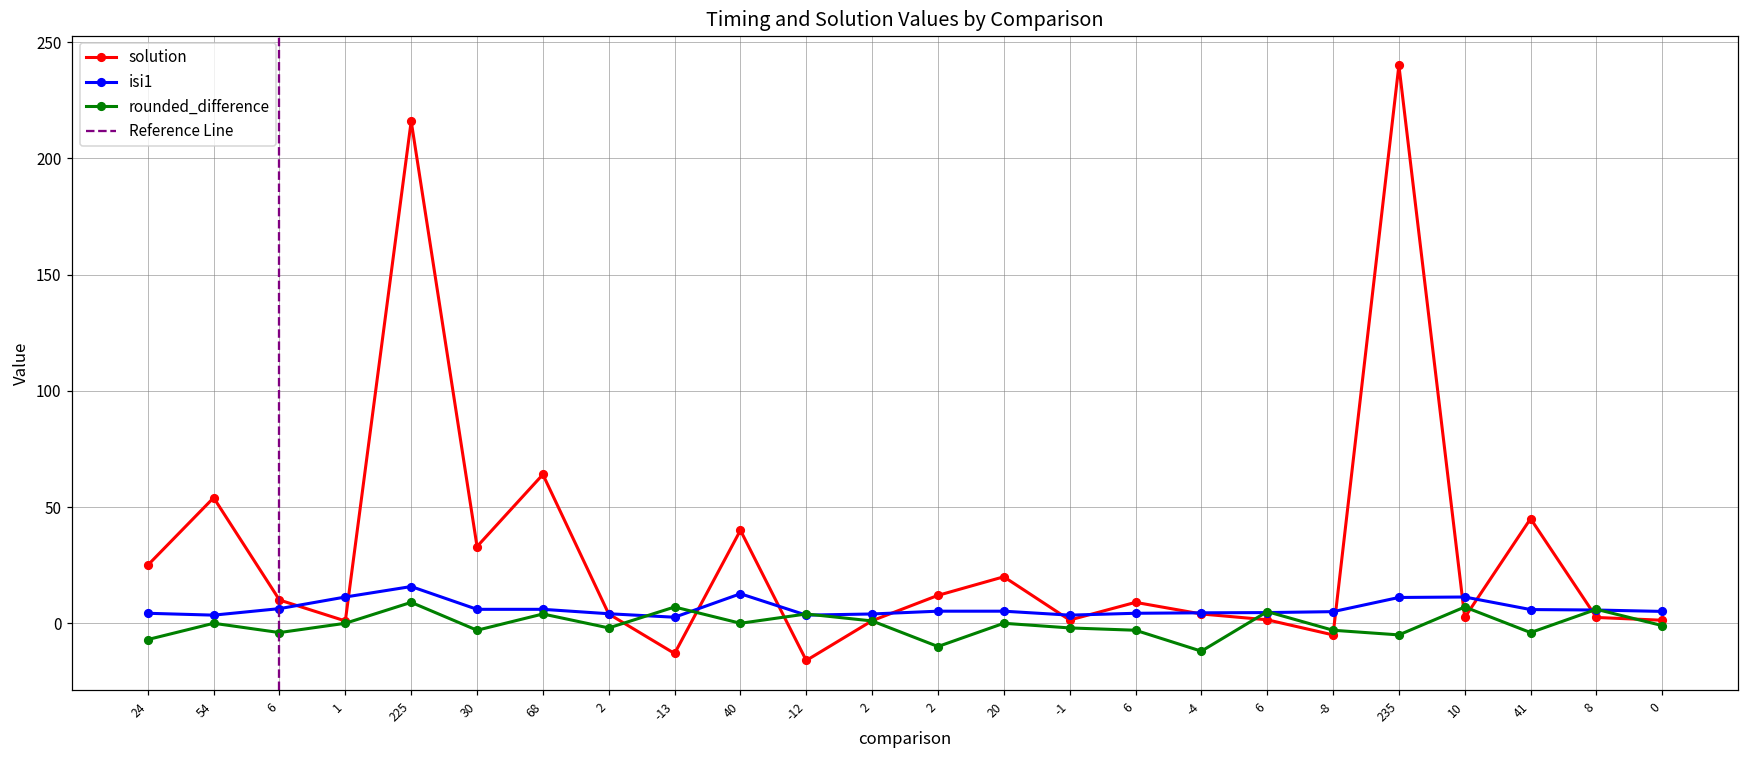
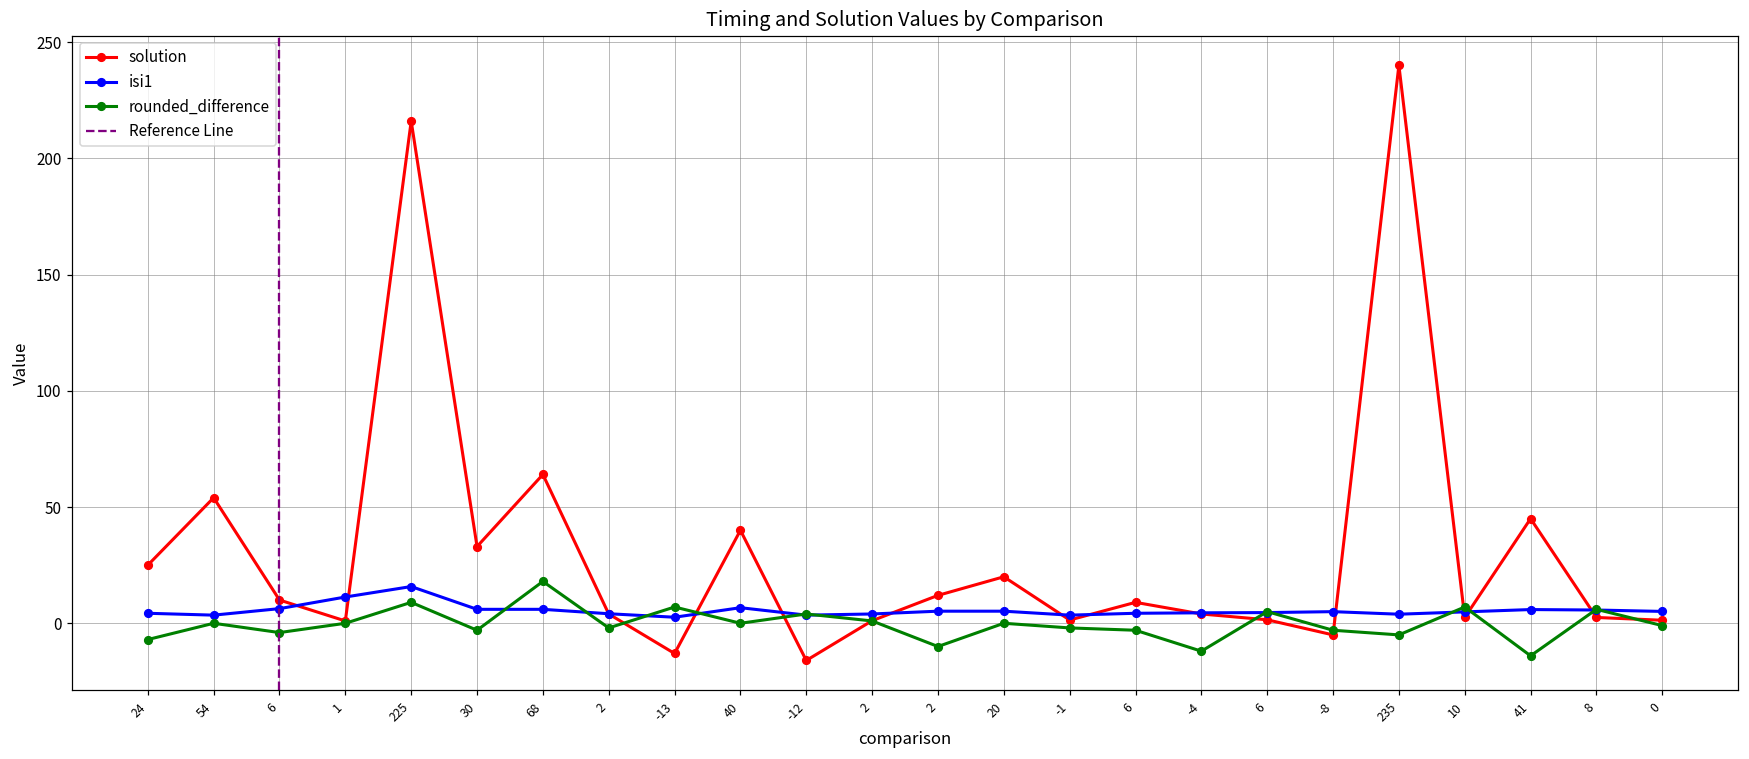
  {
    "solution": {
      "24": 25,
      "54": 54,
      "225": 216,
      "30": 33,
      "68": 64,
      "-13": -13,
      "40": 40,
      "-12": -16,
      "20": 20,
      "-1": 1,
      "-8": -5,
      "235": 240,
      "10": 3,
      "41": 45,
      "8": 3,
      "0": 1
    },
    "isi1": {
      "24": 4,
      "54": 4,
      "1": 11,
      "225": 16,
      "30": 6,
      "68": 6,
      "-13": 3,
-     "40": 13,
+     "40": 7,
      "20": 5,
      "-1": 4,
      "-8": 5,
-     "235": 11,
-     "10": 11,
+     "235": 4,
+     "10": 5,
      "41": 6,
      "0": 5
    },
    "rounded_difference": {
      "24": -7,
      "54": 0,
      "225": 9,
      "30": -3,
-     "68": 4,
+     "68": 18,
      "-13": 7,
      "40": 0,
      "20": 0,
      "-1": -2,
      "-4": -12,
      "-8": -3,
      "235": -5,
      "10": 7,
-     "41": -4,
+     "41": -14,
      "0": -1
    }
  }
